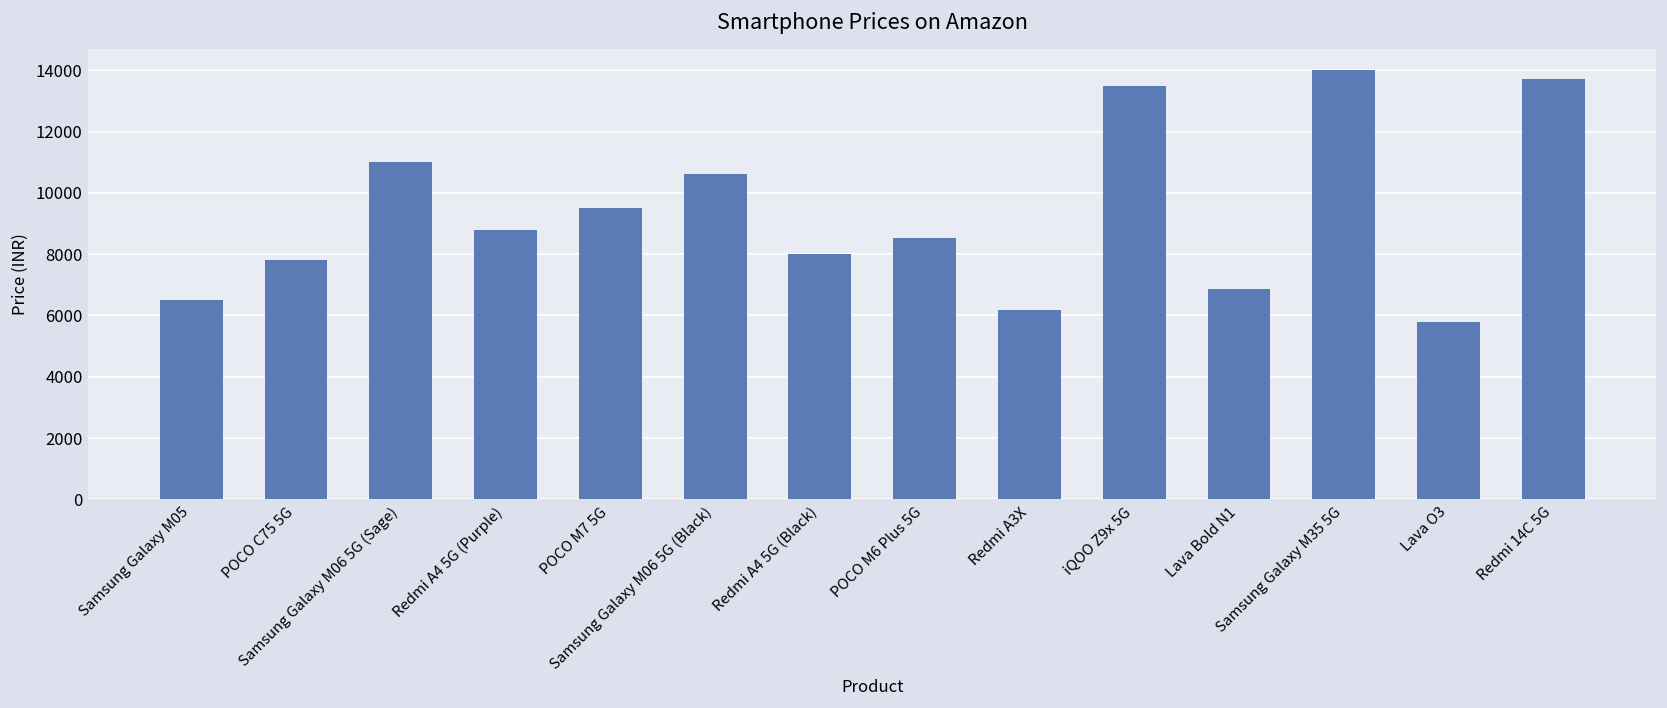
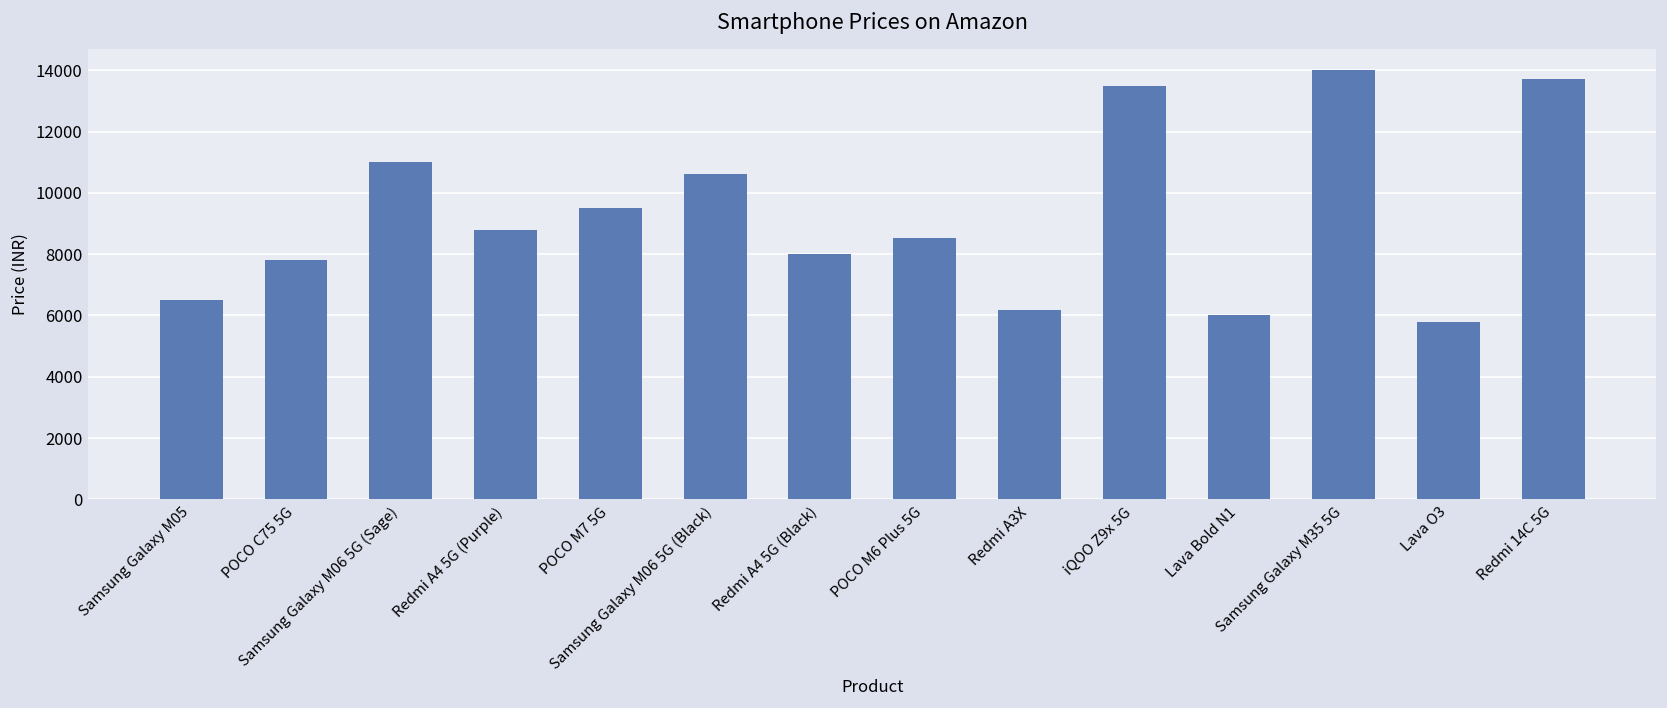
  {
    "Samsung Galaxy M05": 6500,
    "POCO C75 5G": 7800,
    "Samsung Galaxy M06 5G (Sage)": 11000,
    "Redmi A4 5G (Purple)": 8800,
    "POCO M7 5G": 9500,
    "Samsung Galaxy M06 5G (Black)": 10600,
    "Redmi A4 5G (Black)": 8000,
    "POCO M6 Plus 5G": 8500,
    "Redmi A3X": 6200,
    "iQOO Z9x 5G": 13500,
-   "Lava Bold N1": 6900,
+   "Lava Bold N1": 6000,
    "Samsung Galaxy M35 5G": 14000,
    "Lava O3": 5800,
    "Redmi 14C 5G": 13700
  }
